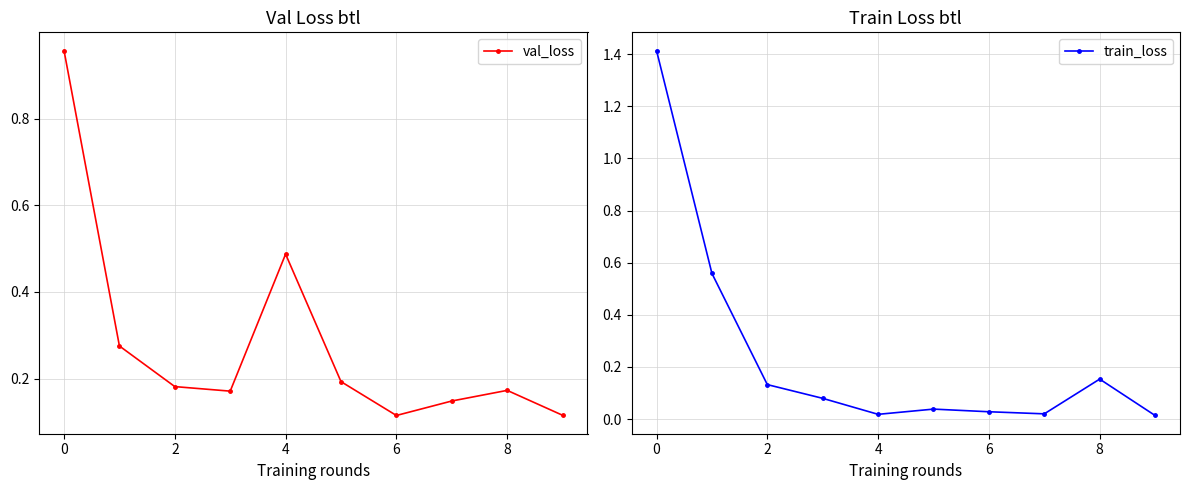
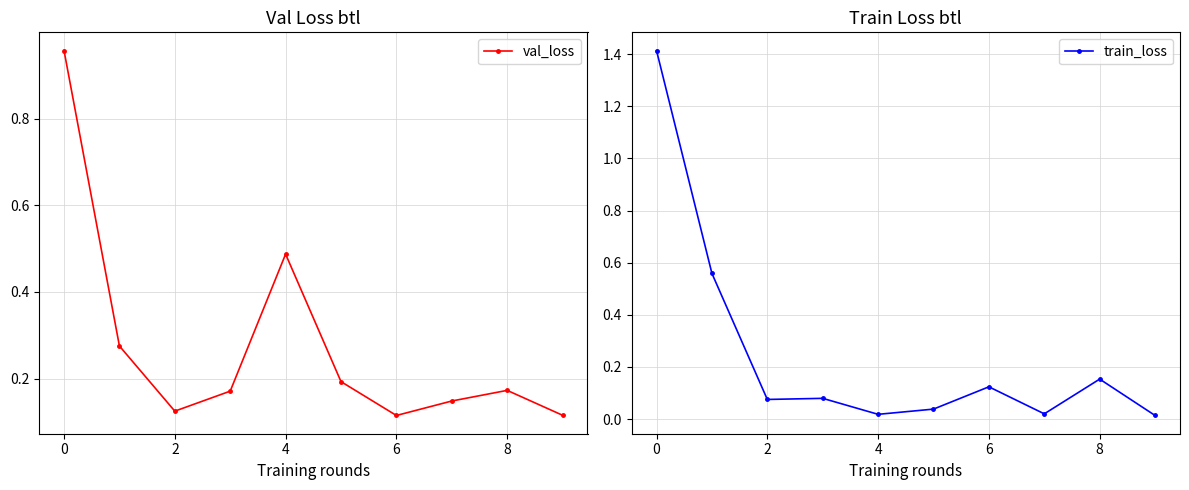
  {
    "Val Loss btl": {
      "0": 0.96,
-     "2": 0.18,
+     "2": 0.12,
      "4": 0.49,
      "6": 0.11,
      "8": 0.17
    },
    "Train Loss btl": {
      "0": 1.41,
-     "2": 0.13,
+     "2": 0.08,
      "4": 0.02,
-     "6": 0.03,
+     "6": 0.12,
      "8": 0.15
    }
  }
